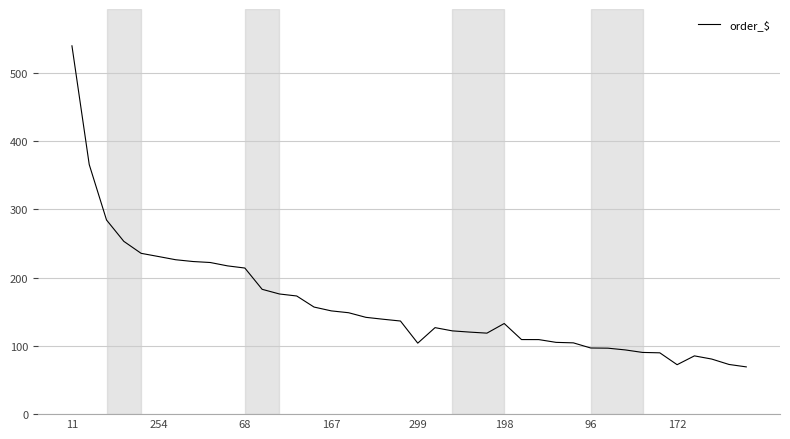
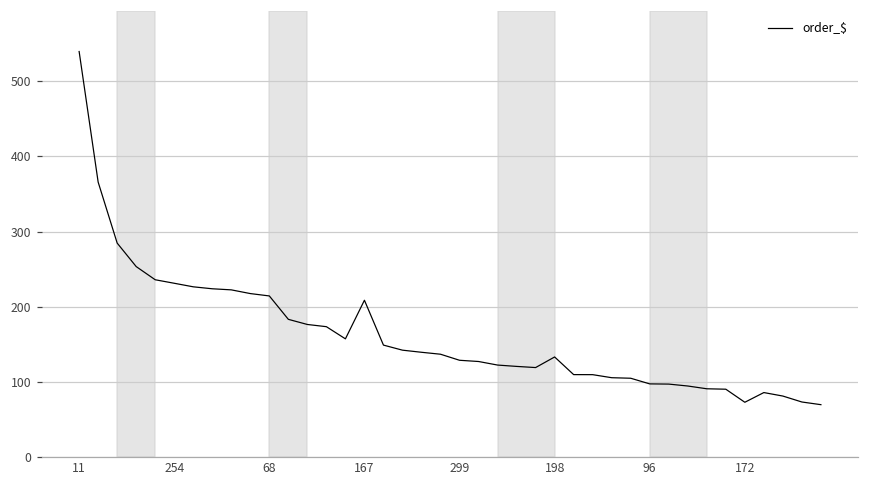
  {
    "254": 230,
    "68": 210,
-   "167": 150,
-   "299": 100,
+   "167": 210,
+   "299": 130,
    "198": 130,
    "96": 100,
    "172": 70
  }
